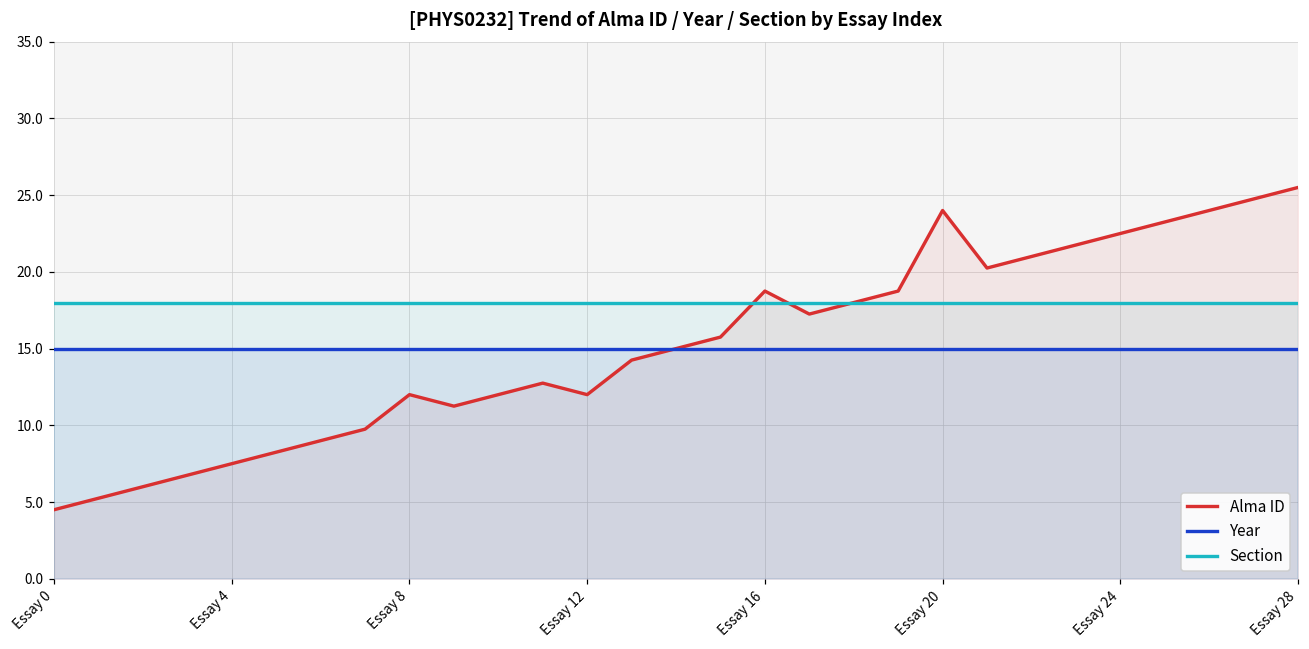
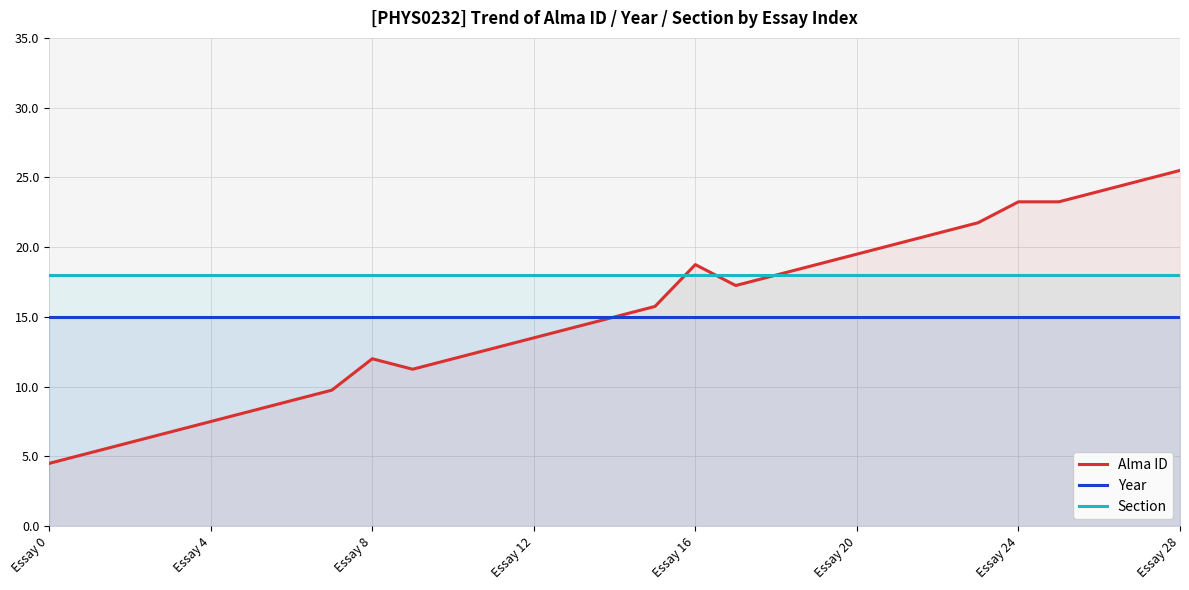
  {
    "Alma ID": {
      "Essay 0": 4.5,
      "Essay 4": 7.5,
      "Essay 8": 12.0,
-     "Essay 12": 12.0,
+     "Essay 12": 13.5,
      "Essay 16": 18.8,
-     "Essay 20": 24.0,
-     "Essay 24": 22.5,
+     "Essay 20": 19.5,
+     "Essay 24": 23.3,
      "Essay 28": 25.5
    },
    "Year": {
      "Essay 0": 15.0,
      "Essay 4": 15.0,
      "Essay 8": 15.0,
      "Essay 12": 15.0,
      "Essay 16": 15.0,
      "Essay 20": 15.0,
      "Essay 24": 15.0,
      "Essay 28": 15.0
    },
    "Section": {
      "Essay 0": 18.0,
      "Essay 4": 18.0,
      "Essay 8": 18.0,
      "Essay 12": 18.0,
      "Essay 16": 18.0,
      "Essay 20": 18.0,
      "Essay 24": 18.0,
      "Essay 28": 18.0
    }
  }
